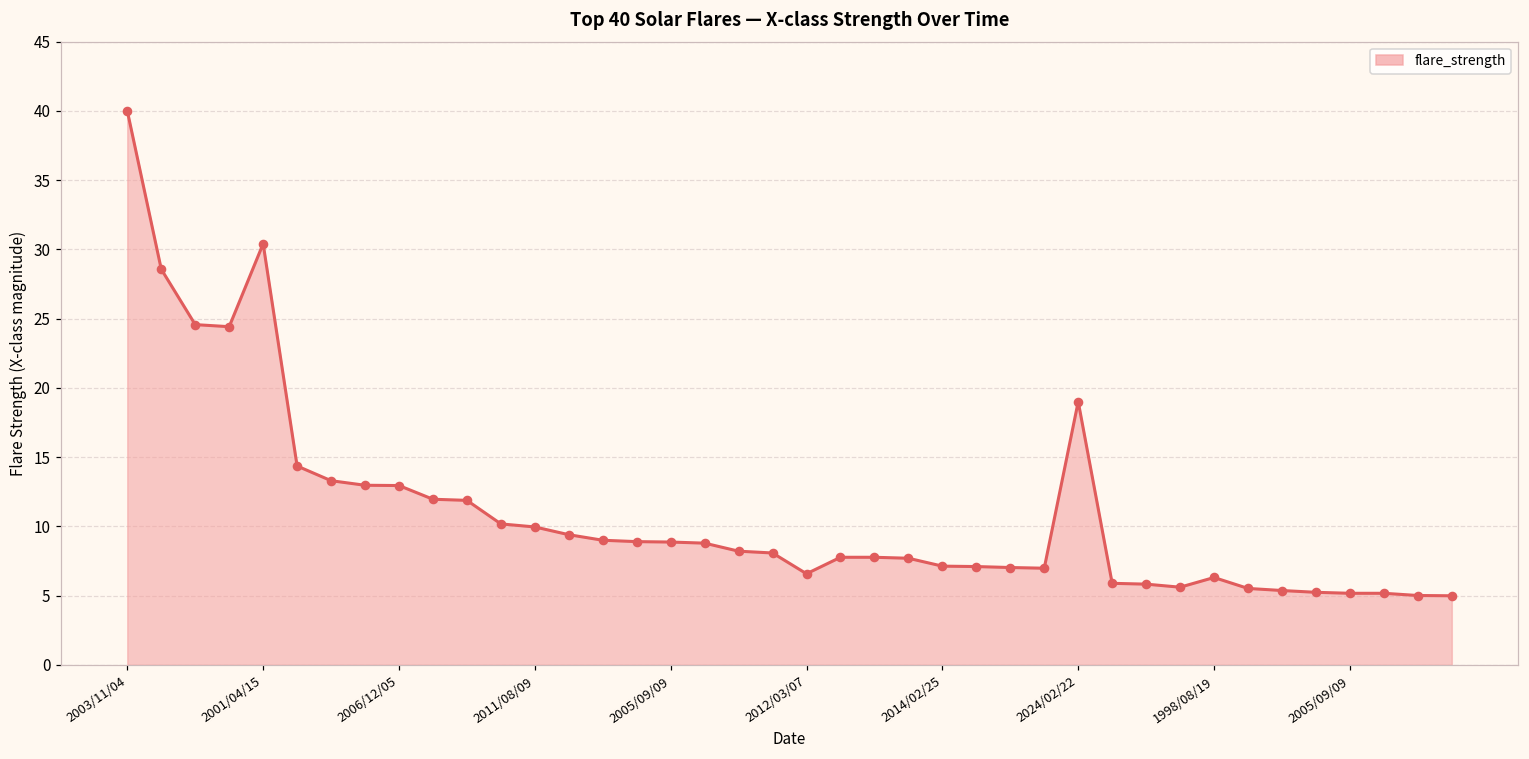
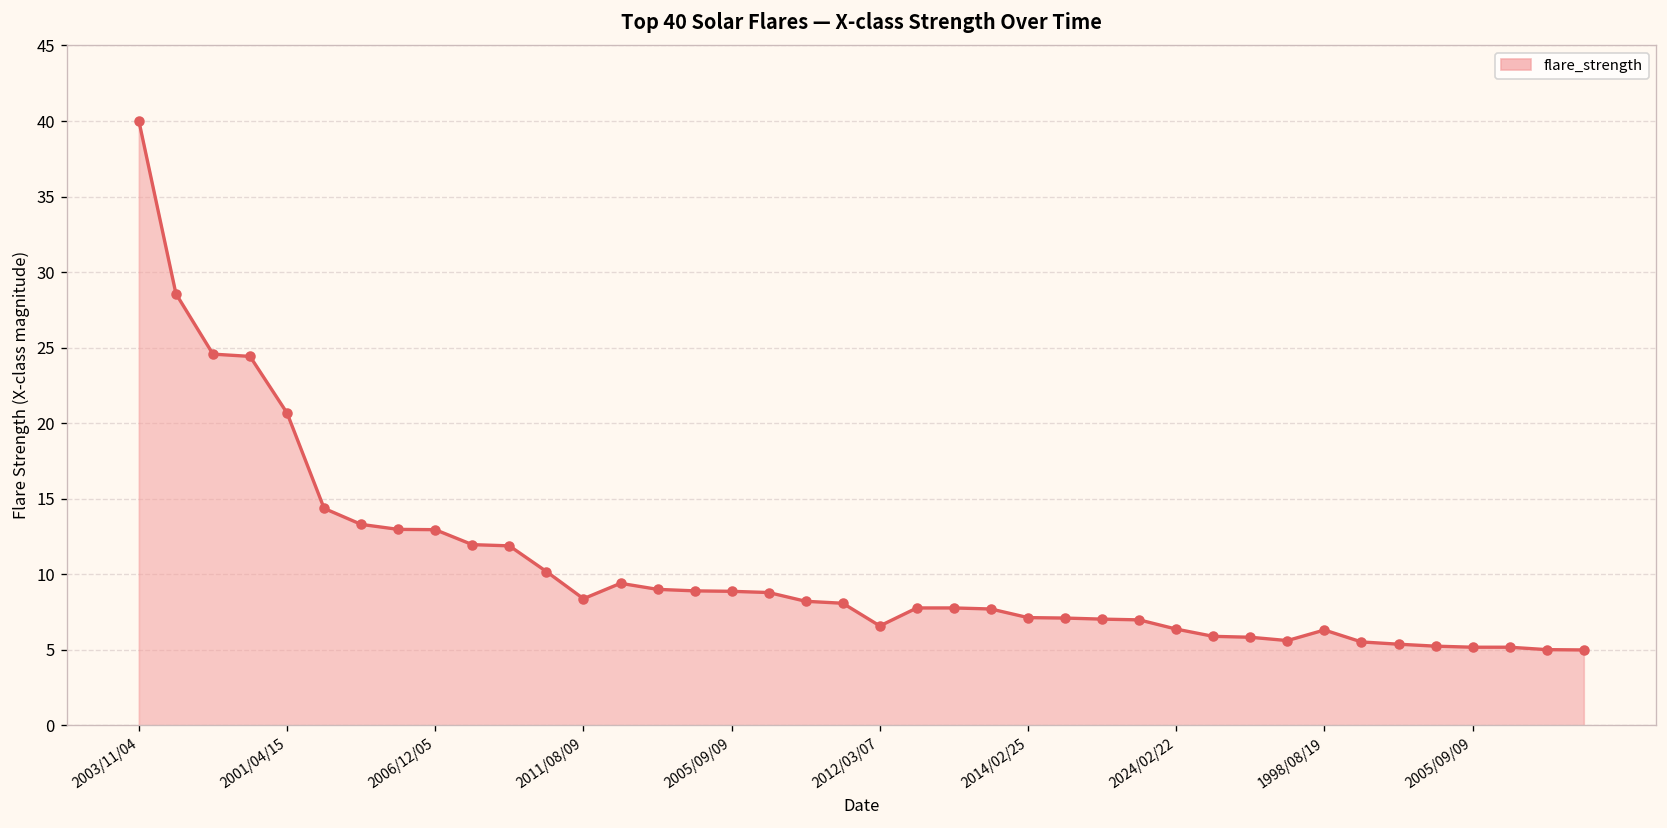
  {
    "2003/11/04": 40.0,
-   "2001/04/15": 30.4,
+   "2001/04/15": 20.7,
    "2006/12/05": 13.0,
-   "2011/08/09": 10.0,
+   "2011/08/09": 8.4,
    "2012/03/07": 6.6,
    "2014/02/25": 7.1,
-   "2024/02/22": 19.0,
+   "2024/02/22": 6.4,
    "1998/08/19": 6.3
  }
